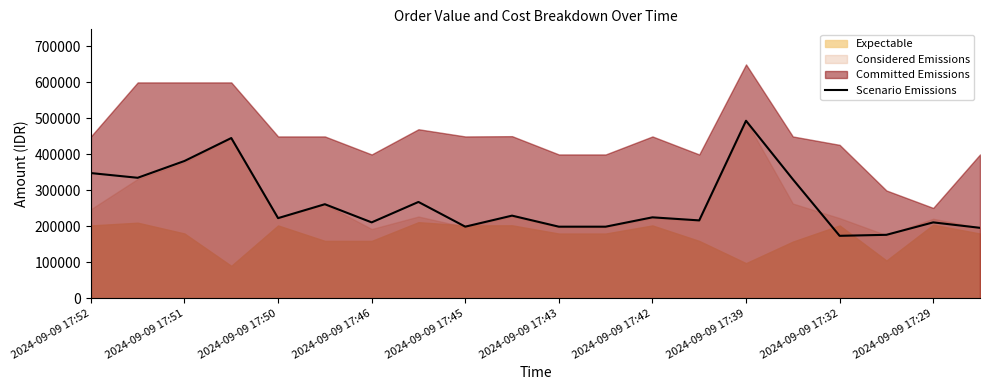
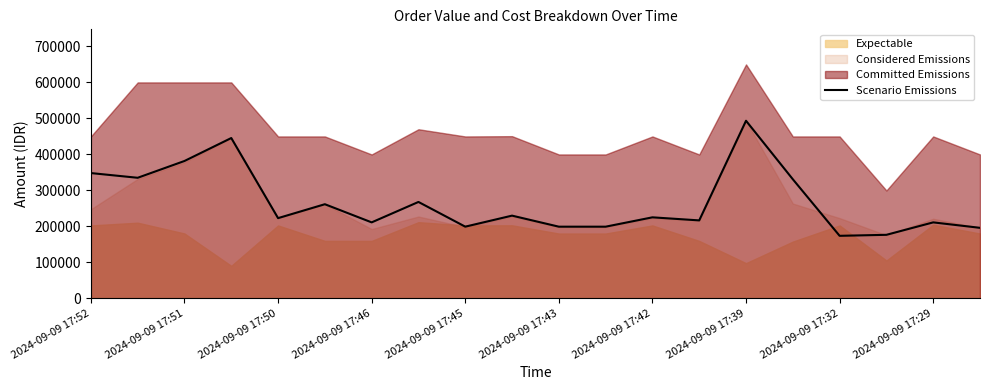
  {
    "Scenario Emissions": {
      "2024-09-09 17:52": 350000,
      "2024-09-09 17:32": 170000
    },
    "Committed Emissions": {
      "2024-09-09 17:52": 450000,
      "2024-09-09 17:50": 450000,
      "2024-09-09 17:45": 450000,
      "2024-09-09 17:43": 400000,
      "2024-09-09 17:39": 650000,
-     "2024-09-09 17:32": 430000,
-     "2024-09-09 17:29": 250000
+     "2024-09-09 17:32": 450000,
+     "2024-09-09 17:29": 450000
    }
  }
